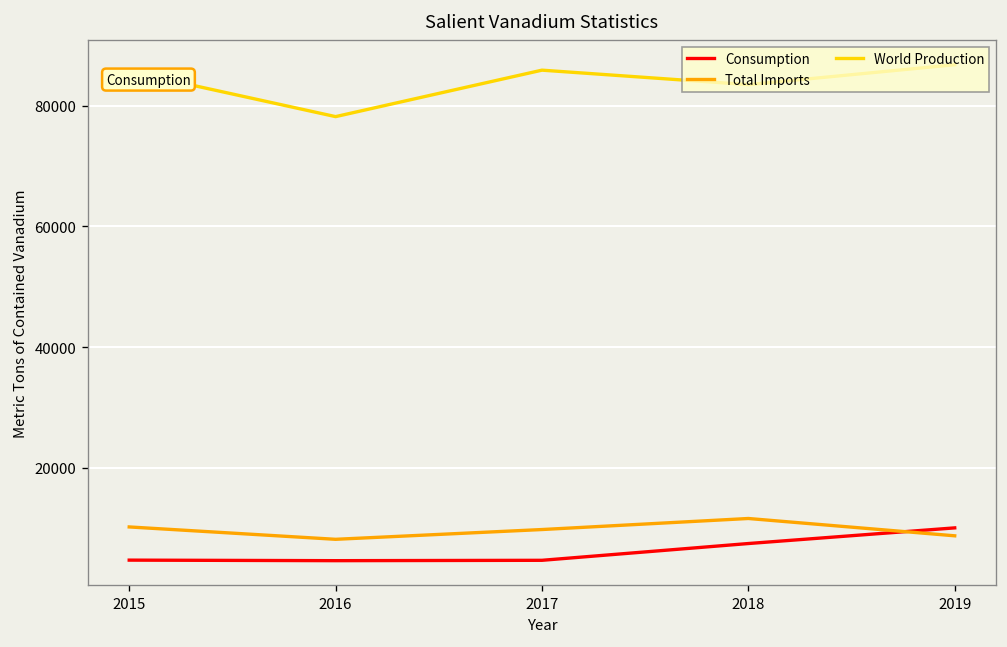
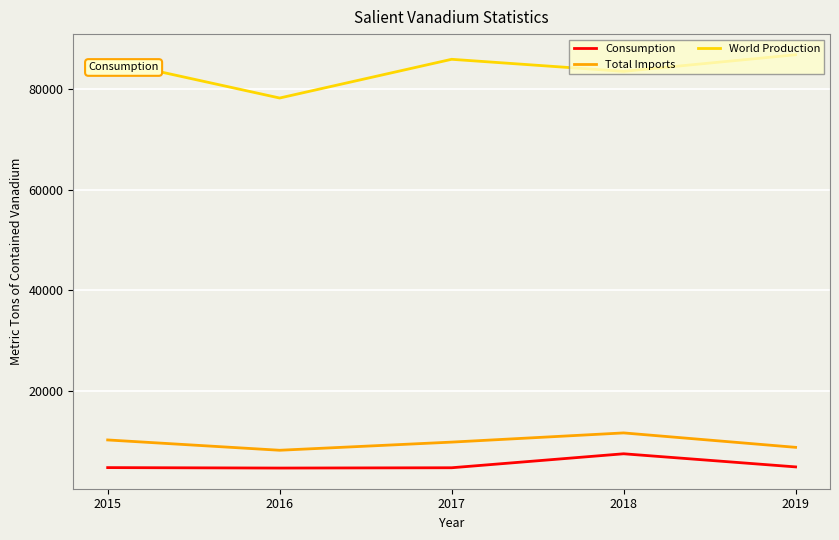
  {
    "Consumption": {
      "2015": 5000,
      "2016": 5000,
      "2017": 5000,
      "2018": 7000,
-     "2019": 10000
+     "2019": 5000
    }
  }
